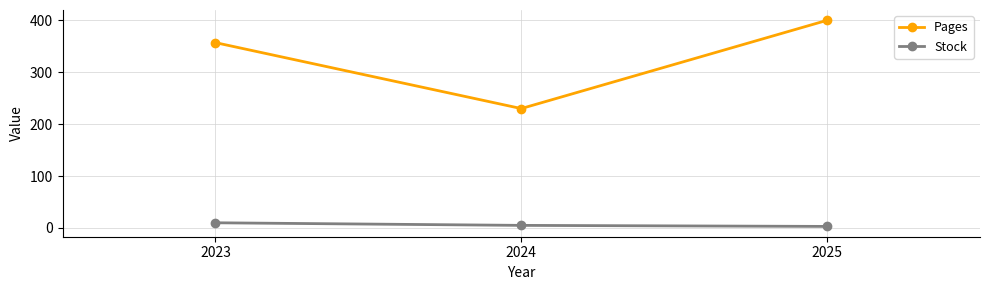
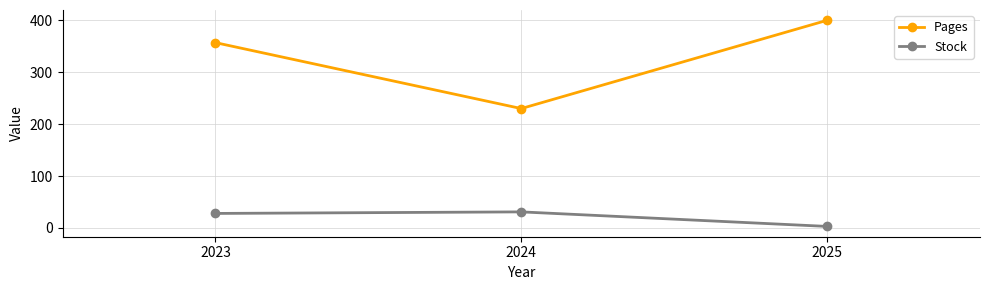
  {
    "Pages": {
      "2023": 360,
      "2024": 230,
      "2025": 400
    },
    "Stock": {
-     "2023": 10,
-     "2024": 10,
+     "2023": 30,
+     "2024": 30,
      "2025": 0
    }
  }
